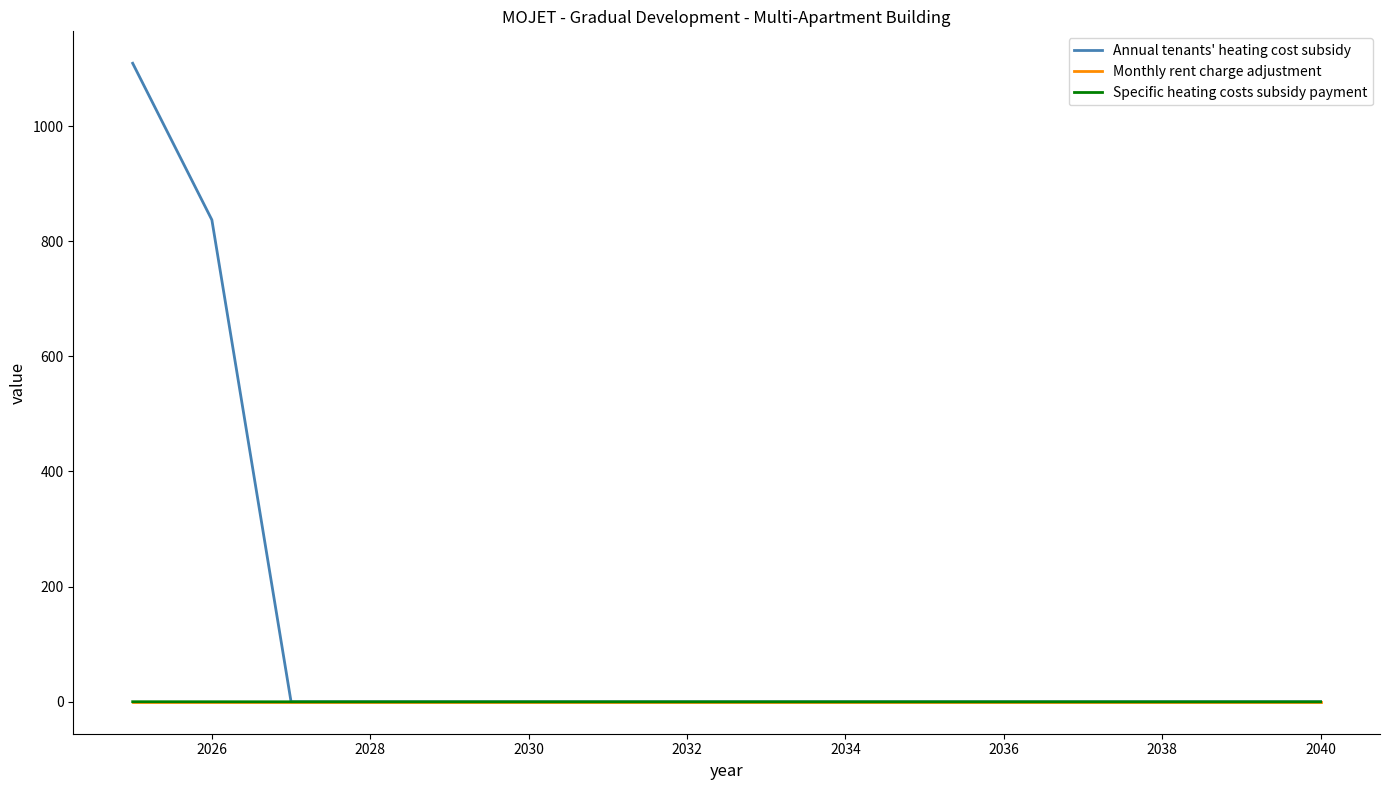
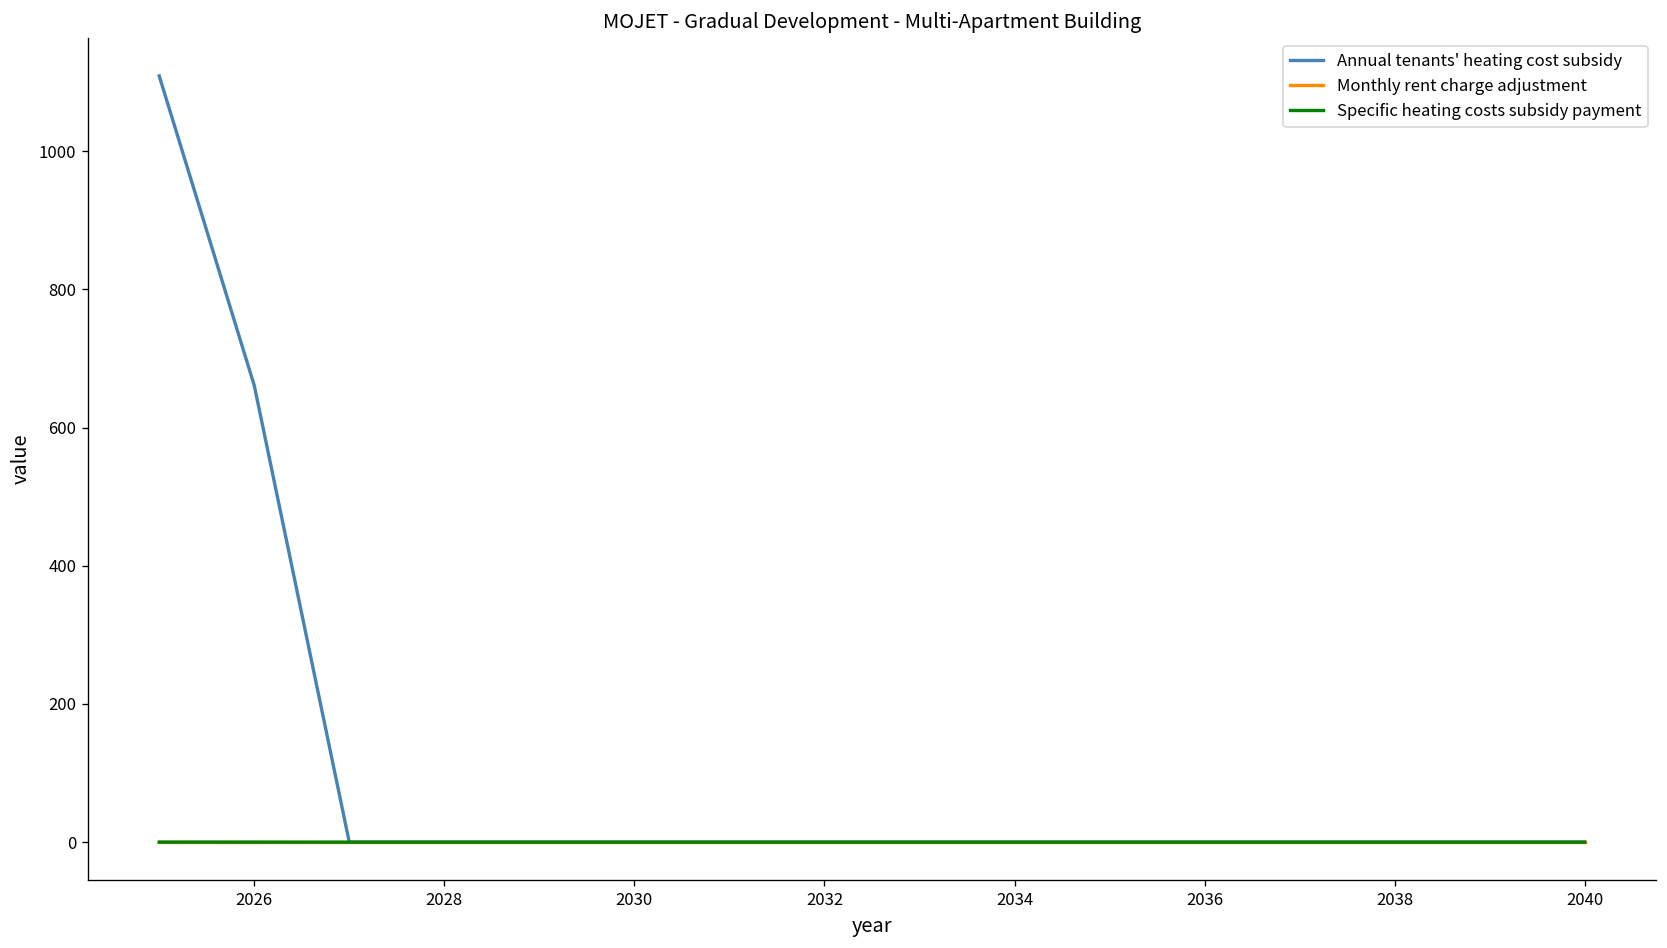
  {
    "Annual tenants' heating cost subsidy": {
-     "2026": 840
+     "2026": 660
    },
    "Specific heating costs subsidy payment": {
      "2026": 0
    }
  }
